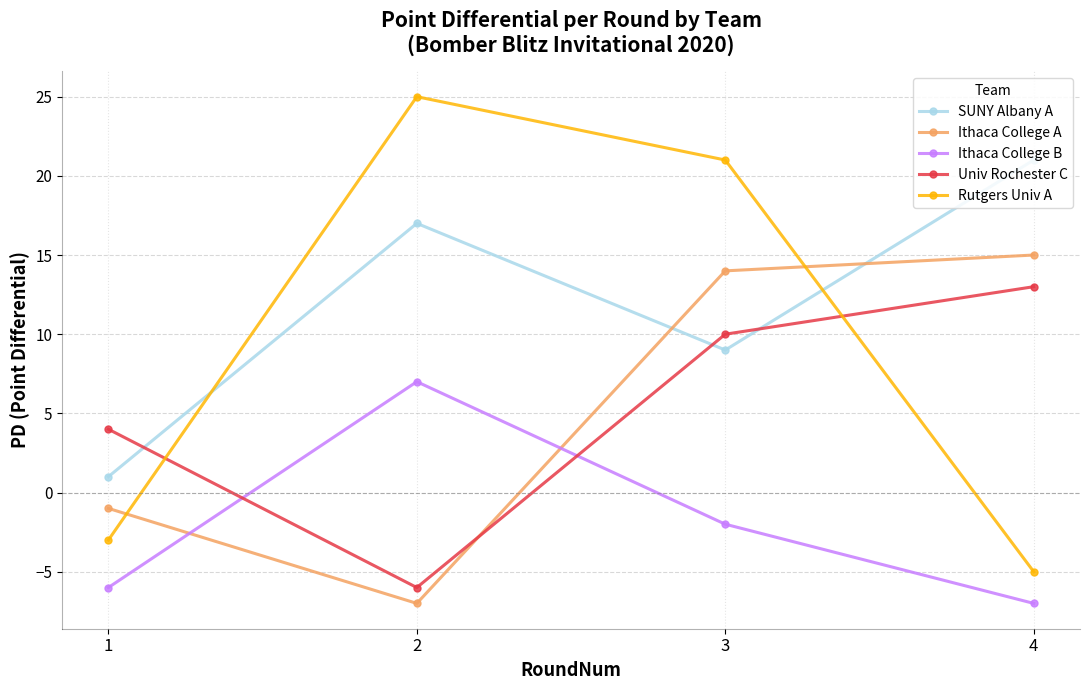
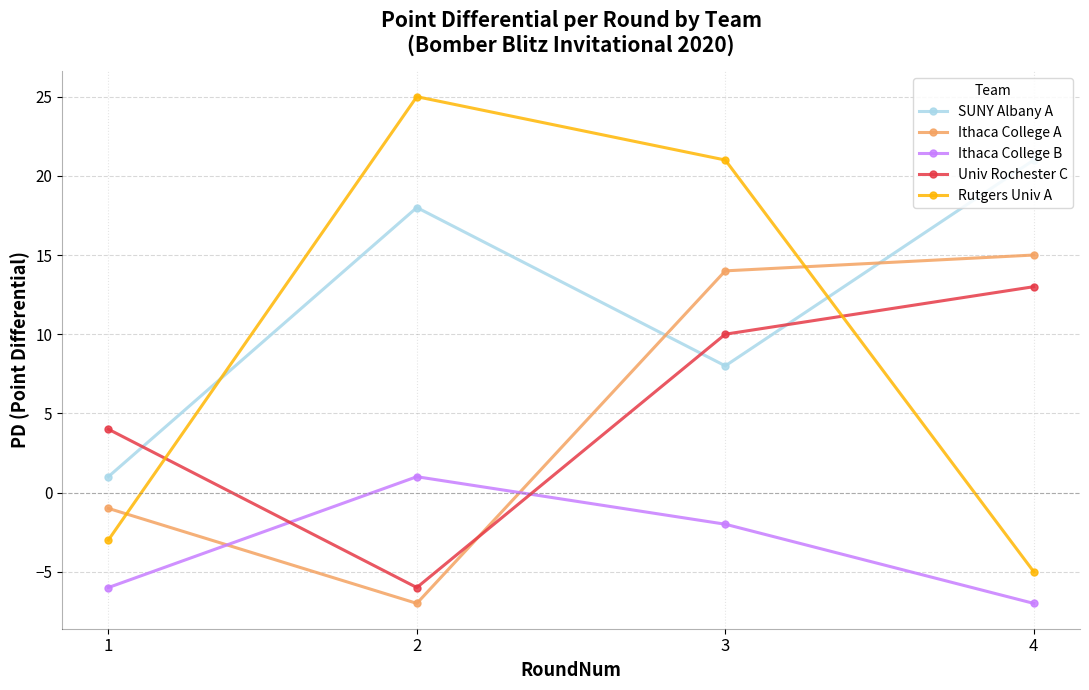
  {
    "SUNY Albany A": {
      "1": 1,
-     "2": 17,
-     "3": 9
+     "2": 18,
+     "3": 8
    },
    "Ithaca College A": {
      "1": -1,
      "2": -7,
      "3": 14,
      "4": 15
    },
    "Ithaca College B": {
      "1": -6,
-     "2": 7,
+     "2": 1,
      "3": -2,
      "4": -7
    },
    "Univ Rochester C": {
      "1": 4,
      "2": -6,
      "3": 10,
      "4": 13
    },
    "Rutgers Univ A": {
      "1": -3,
      "2": 25,
      "3": 21,
      "4": -5
    }
  }
